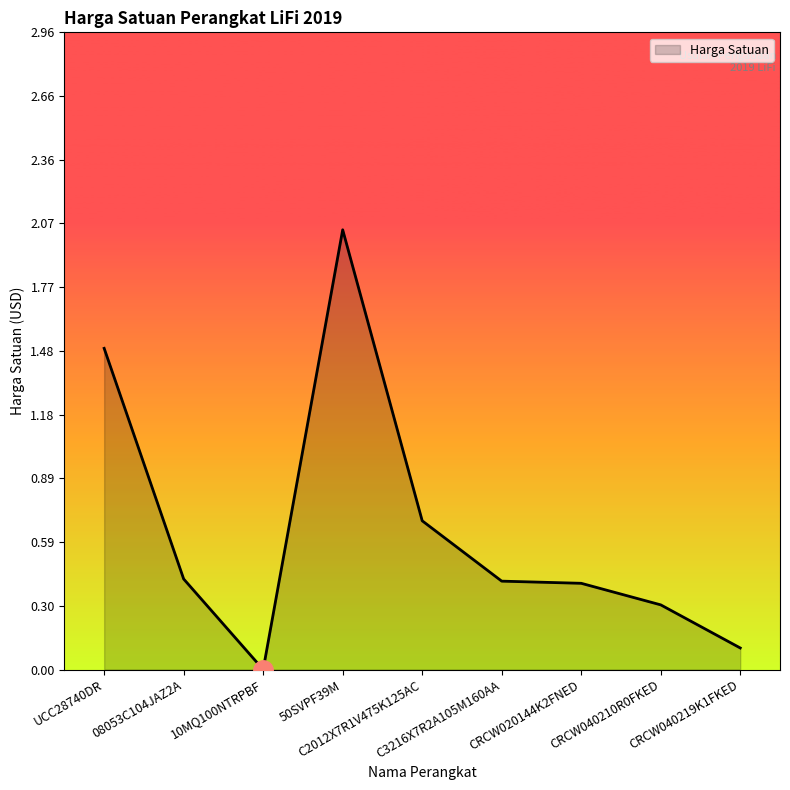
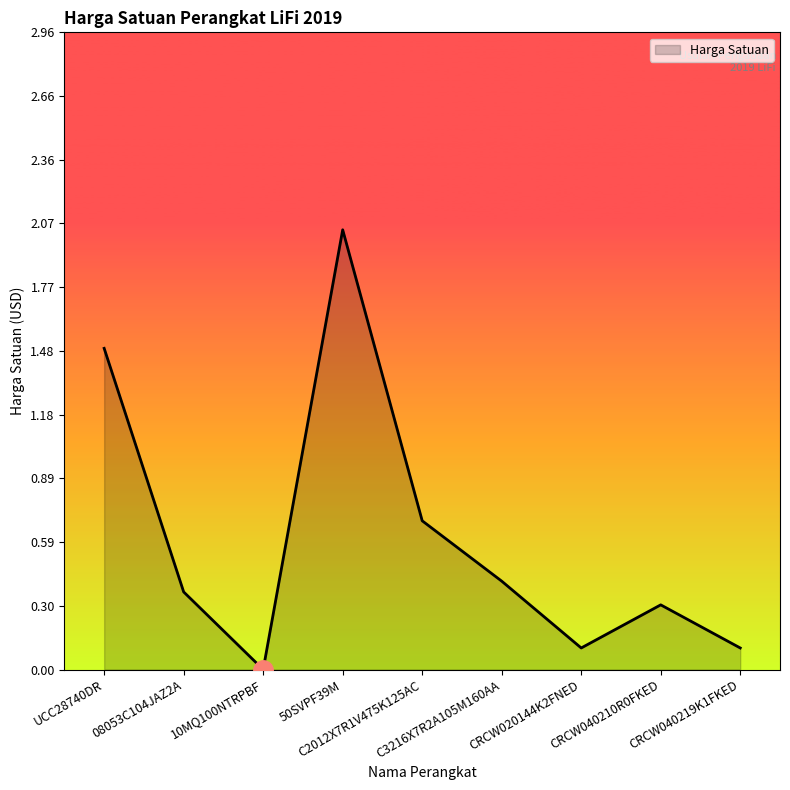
  {
    "Harga Satuan": {
      "UCC28740DR": 1.49,
-     "08053C104JAZ2A": 0.42,
+     "08053C104JAZ2A": 0.36,
      "50SVPF39M": 2.04,
      "C2012X7R1V475K125AC": 0.69,
      "C3216X7R2A105M160AA": 0.41,
-     "CRCW020144K2FNED": 0.4,
+     "CRCW020144K2FNED": 0.1,
      "CRCW040210R0FKED": 0.30,
      "CRCW040219K1FKED": 0.10
    }
  }
